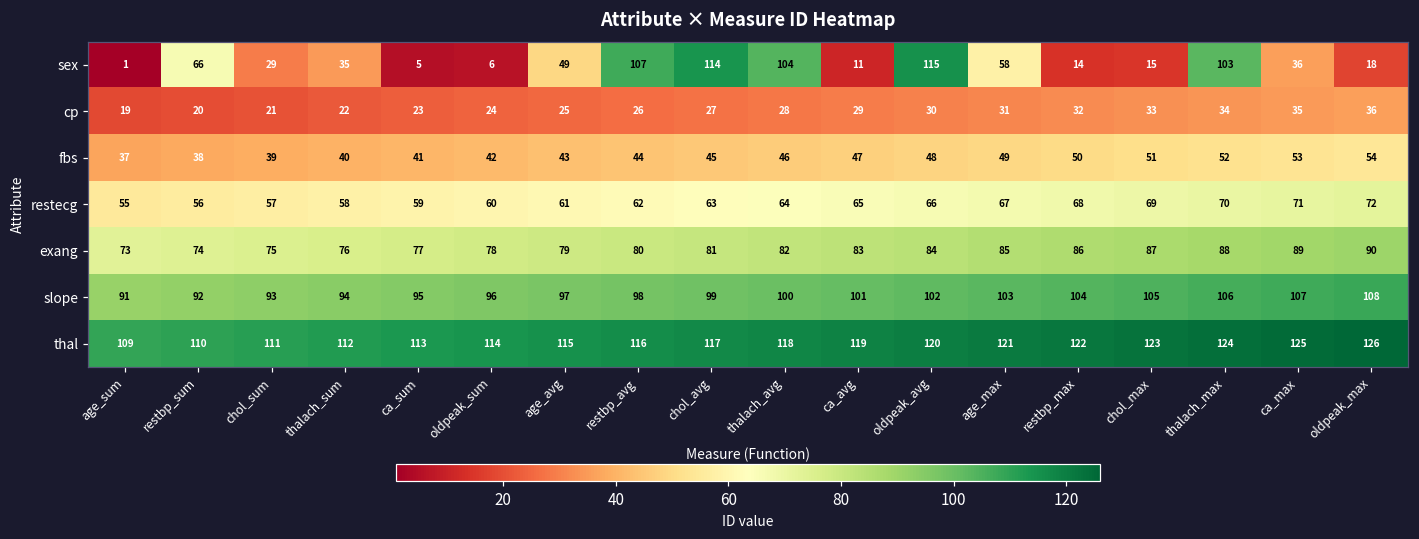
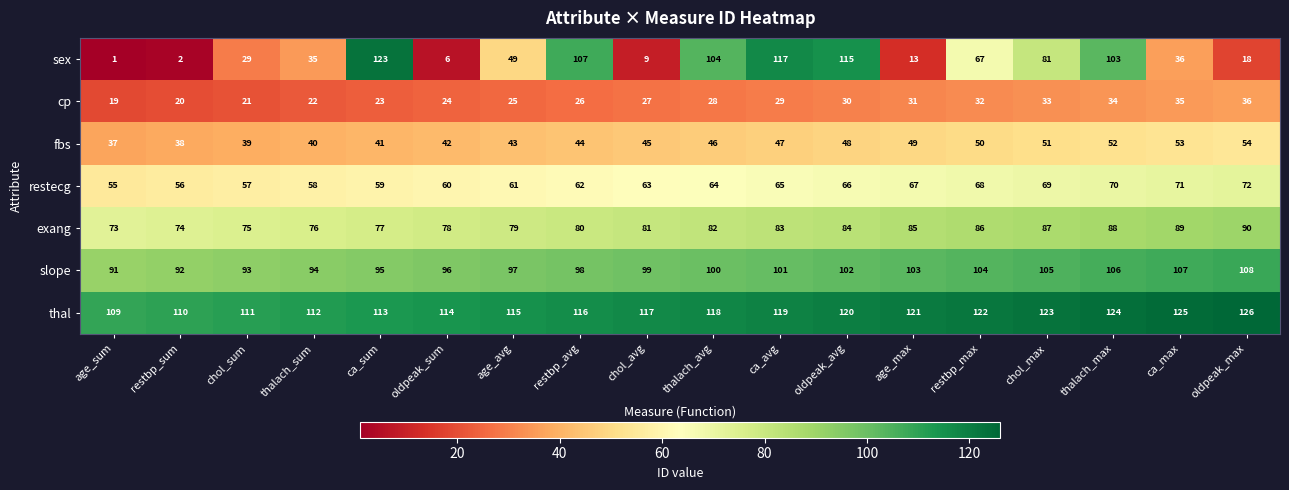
  {
    "sex": {
      "age_sum": 1,
-     "restbp_sum": 66,
+     "restbp_sum": 2,
      "chol_sum": 29,
      "thalach_sum": 35,
-     "ca_sum": 5,
+     "ca_sum": 123,
      "oldpeak_sum": 6,
      "age_avg": 49,
      "restbp_avg": 107,
-     "chol_avg": 114,
+     "chol_avg": 9,
      "thalach_avg": 104,
-     "ca_avg": 11,
+     "ca_avg": 117,
      "oldpeak_avg": 115,
-     "age_max": 58,
-     "restbp_max": 14,
-     "chol_max": 15,
+     "age_max": 13,
+     "restbp_max": 67,
+     "chol_max": 81,
      "thalach_max": 103,
      "ca_max": 36,
      "oldpeak_max": 18
    },
    "cp": {
      "age_sum": 19,
      "restbp_sum": 20,
      "chol_sum": 21,
      "thalach_sum": 22,
      "ca_sum": 23,
      "oldpeak_sum": 24,
      "age_avg": 25,
      "restbp_avg": 26,
      "chol_avg": 27,
      "thalach_avg": 28,
      "ca_avg": 29,
      "oldpeak_avg": 30,
      "age_max": 31,
      "restbp_max": 32,
      "chol_max": 33,
      "thalach_max": 34,
      "ca_max": 35,
      "oldpeak_max": 36
    },
    "fbs": {
      "age_sum": 37,
      "restbp_sum": 38,
      "chol_sum": 39,
      "thalach_sum": 40,
      "ca_sum": 41,
      "oldpeak_sum": 42,
      "age_avg": 43,
      "restbp_avg": 44,
      "chol_avg": 45,
      "thalach_avg": 46,
      "ca_avg": 47,
      "oldpeak_avg": 48,
      "age_max": 49,
      "restbp_max": 50,
      "chol_max": 51,
      "thalach_max": 52,
      "ca_max": 53,
      "oldpeak_max": 54
    },
    "restecg": {
      "age_sum": 55,
      "restbp_sum": 56,
      "chol_sum": 57,
      "thalach_sum": 58,
      "ca_sum": 59,
      "oldpeak_sum": 60,
      "age_avg": 61,
      "restbp_avg": 62,
      "chol_avg": 63,
      "thalach_avg": 64,
      "ca_avg": 65,
      "oldpeak_avg": 66,
      "age_max": 67,
      "restbp_max": 68,
      "chol_max": 69,
      "thalach_max": 70,
      "ca_max": 71,
      "oldpeak_max": 72
    },
    "exang": {
      "age_sum": 73,
      "restbp_sum": 74,
      "chol_sum": 75,
      "thalach_sum": 76,
      "ca_sum": 77,
      "oldpeak_sum": 78,
      "age_avg": 79,
      "restbp_avg": 80,
      "chol_avg": 81,
      "thalach_avg": 82,
      "ca_avg": 83,
      "oldpeak_avg": 84,
      "age_max": 85,
      "restbp_max": 86,
      "chol_max": 87,
      "thalach_max": 88,
      "ca_max": 89,
      "oldpeak_max": 90
    },
    "slope": {
      "age_sum": 91,
      "restbp_sum": 92,
      "chol_sum": 93,
      "thalach_sum": 94,
      "ca_sum": 95,
      "oldpeak_sum": 96,
      "age_avg": 97,
      "restbp_avg": 98,
      "chol_avg": 99,
      "thalach_avg": 100,
      "ca_avg": 101,
      "oldpeak_avg": 102,
      "age_max": 103,
      "restbp_max": 104,
      "chol_max": 105,
      "thalach_max": 106,
      "ca_max": 107,
      "oldpeak_max": 108
    },
    "thal": {
      "age_sum": 109,
      "restbp_sum": 110,
      "chol_sum": 111,
      "thalach_sum": 112,
      "ca_sum": 113,
      "oldpeak_sum": 114,
      "age_avg": 115,
      "restbp_avg": 116,
      "chol_avg": 117,
      "thalach_avg": 118,
      "ca_avg": 119,
      "oldpeak_avg": 120,
      "age_max": 121,
      "restbp_max": 122,
      "chol_max": 123,
      "thalach_max": 124,
      "ca_max": 125,
      "oldpeak_max": 126
    }
  }
